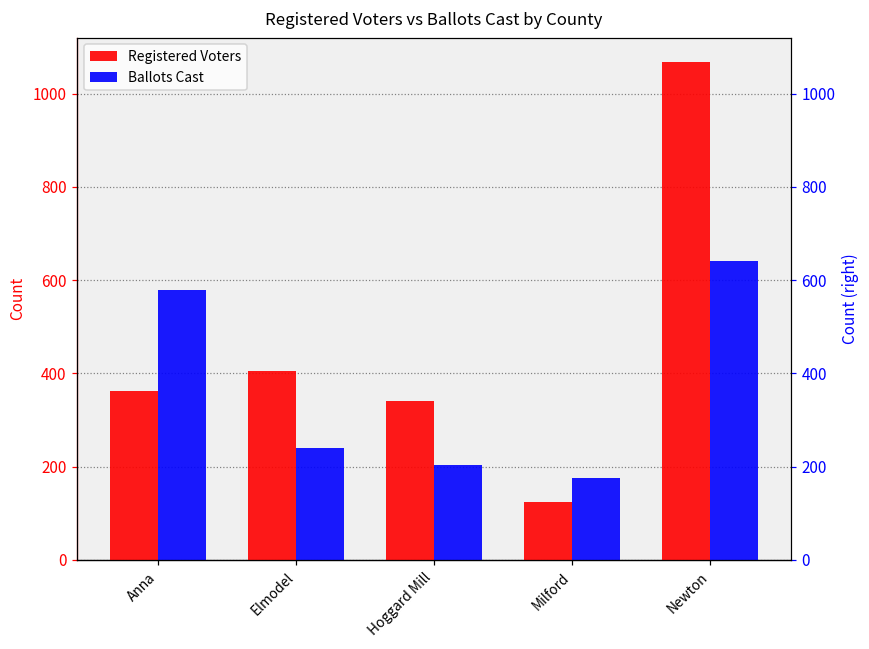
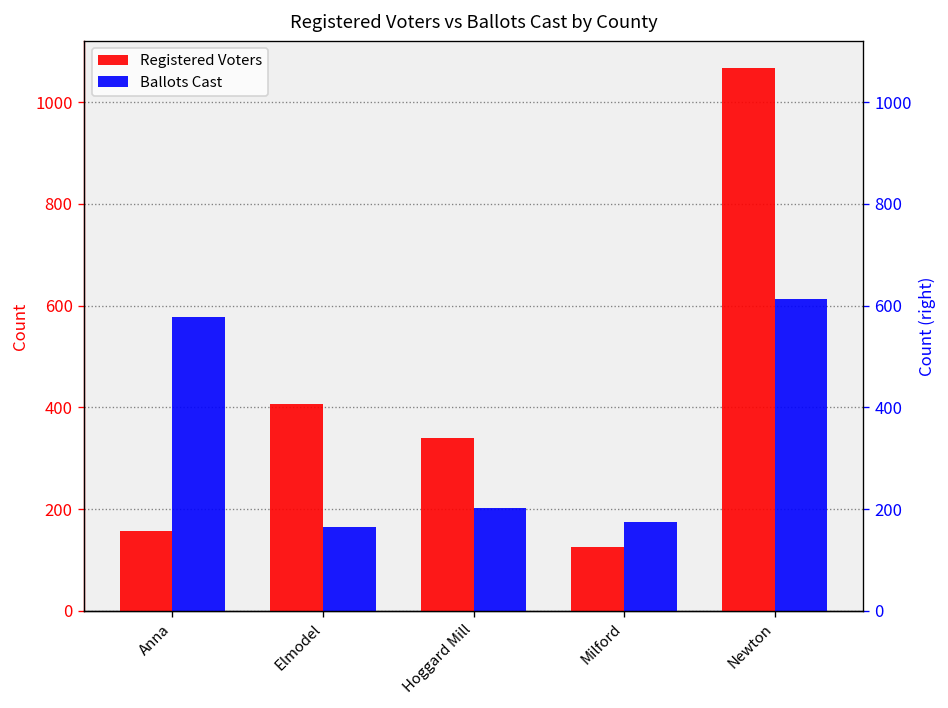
  {
    "Registered Voters": {
-     "Anna": 360,
+     "Anna": 160,
      "Elmodel": 410,
      "Hoggard Mill": 340,
      "Milford": 130,
      "Newton": 1070
    },
    "Ballots Cast": {
      "Anna": 580,
-     "Elmodel": 240,
+     "Elmodel": 160,
      "Hoggard Mill": 200,
      "Milford": 180,
-     "Newton": 640
+     "Newton": 610
    }
  }
